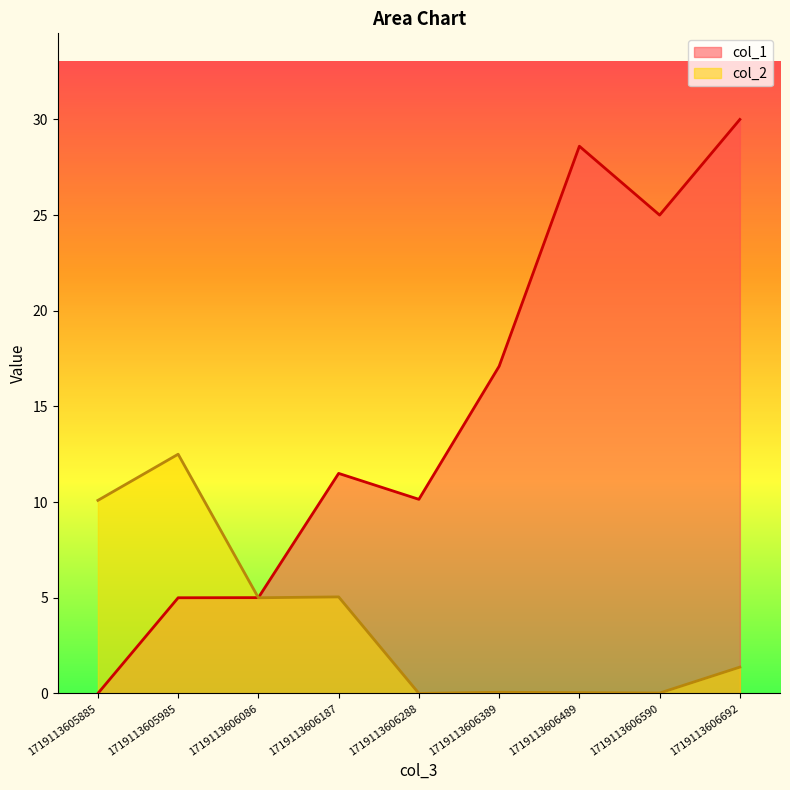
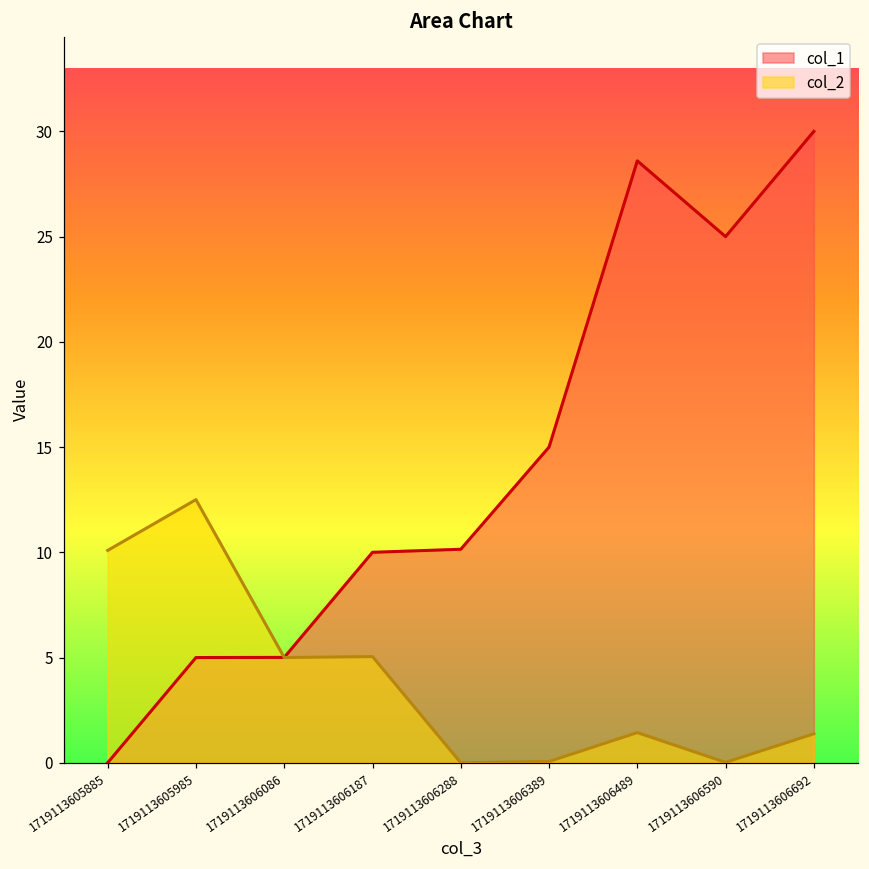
  {
    "col_1": {
      "1719113605885": 0.0,
      "1719113605985": 5.0,
-     "1719113606187": 11.5,
+     "1719113606187": 10.0,
      "1719113606288": 10.1,
-     "1719113606389": 17.1,
+     "1719113606389": 15.0,
      "1719113606489": 28.6,
      "1719113606590": 25.0,
      "1719113606692": 30.0
    },
    "col_2": {
      "1719113605885": 10.1,
      "1719113605985": 12.5,
      "1719113606187": 5.0,
      "1719113606288": 0.0,
      "1719113606389": 0.1,
-     "1719113606489": 0.0,
+     "1719113606489": 1.4,
      "1719113606590": 0.0,
      "1719113606692": 1.4
    }
  }
